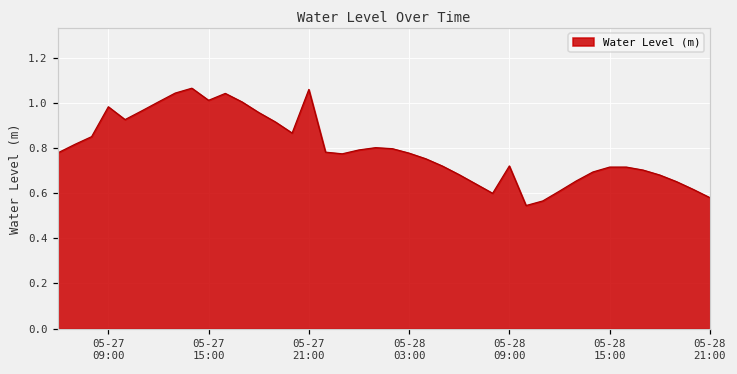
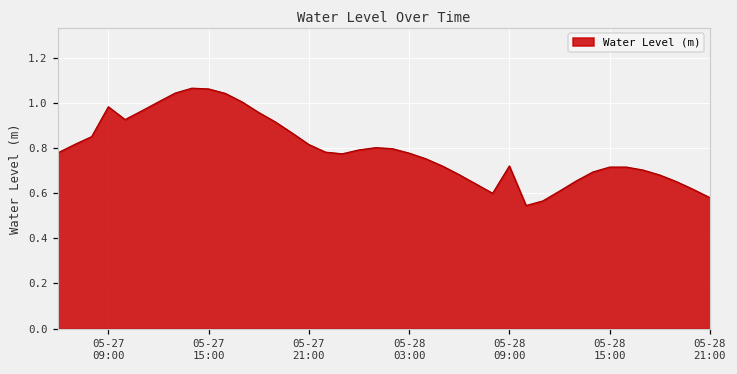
  {
    "05-27 09:00": 0.98,
-   "05-27 15:00": 1.01,
-   "05-27 21:00": 1.06,
+   "05-27 15:00": 1.06,
+   "05-27 21:00": 0.82,
    "05-28 03:00": 0.78,
    "05-28 09:00": 0.72,
    "05-28 15:00": 0.72,
    "05-28 21:00": 0.58
  }
